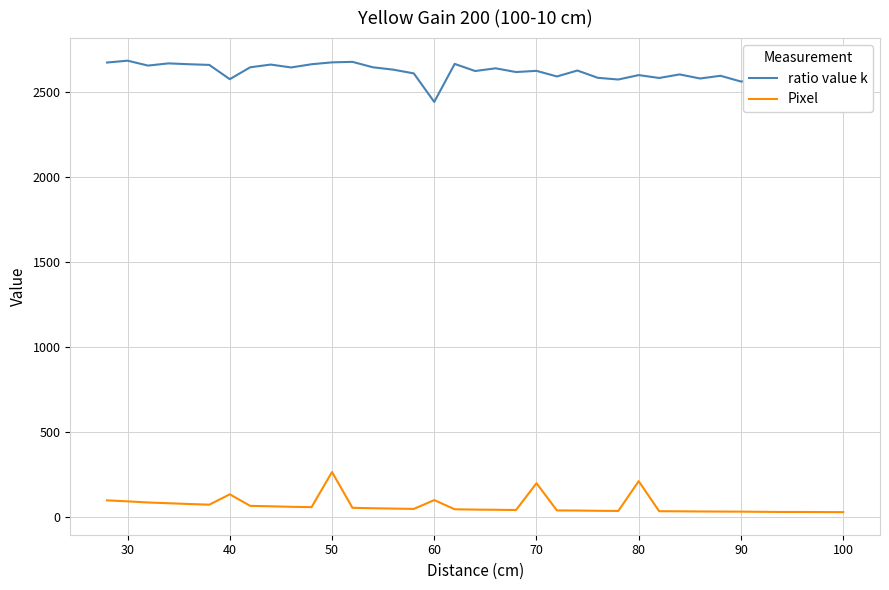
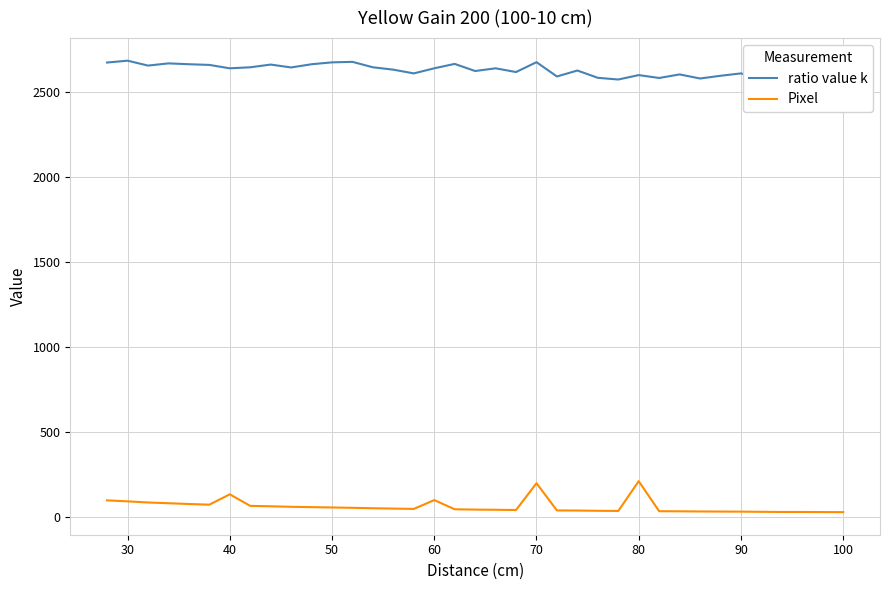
  {
    "ratio value k": {
      "30": 2690,
-     "40": 2580,
+     "40": 2640,
      "50": 2680,
-     "60": 2440,
-     "70": 2630,
+     "60": 2640,
+     "70": 2680,
      "80": 2600,
-     "90": 2560
+     "90": 2610
    },
    "Pixel": {
      "30": 90,
      "40": 130,
-     "50": 260,
+     "50": 50,
      "60": 100,
      "70": 200,
      "80": 210,
      "90": 30,
      "100": 30
    }
  }
